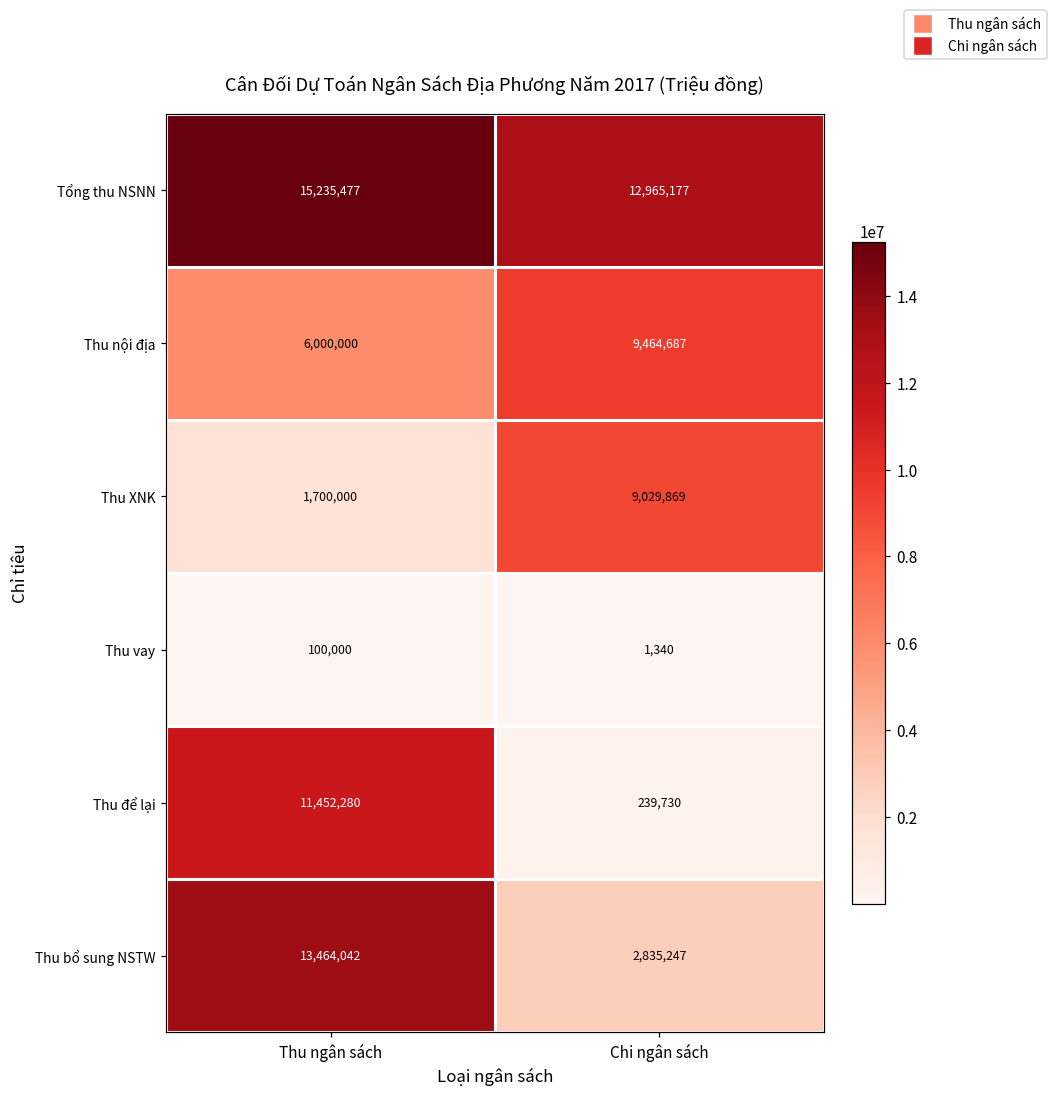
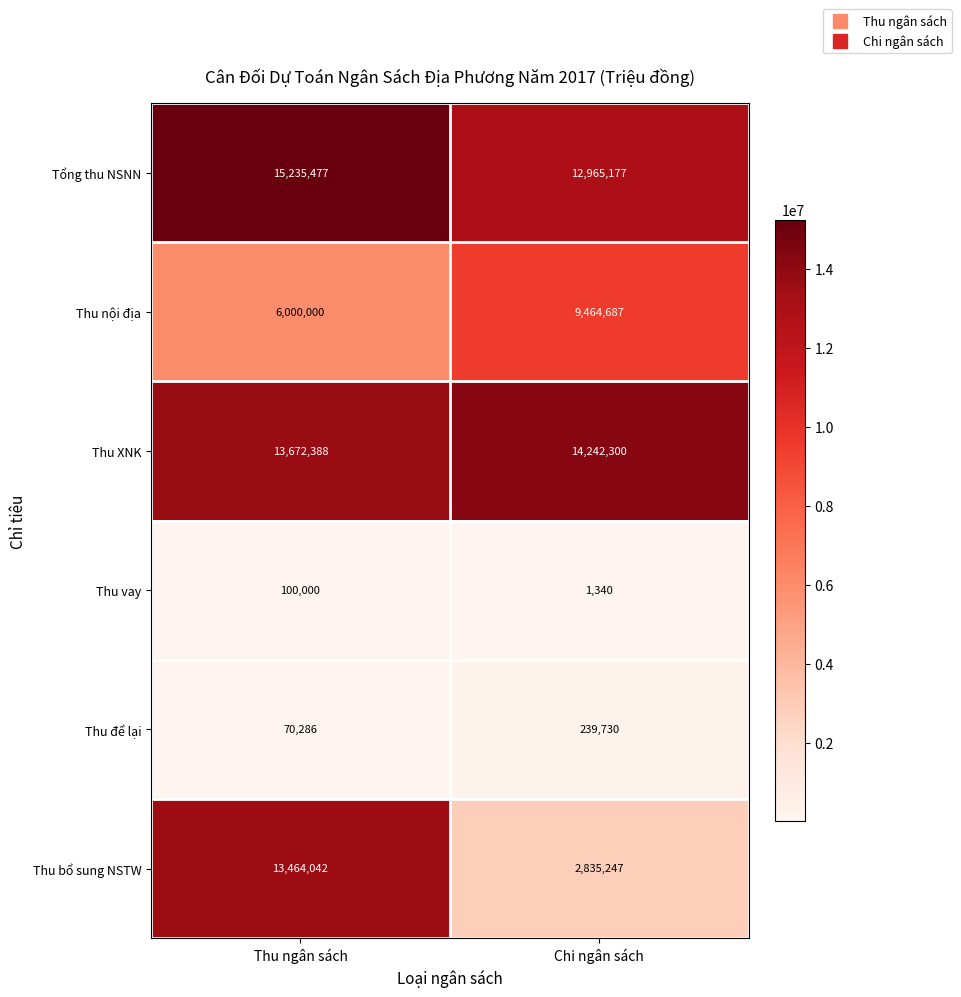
  {
    "Tổng thu NSNN": {
      "Thu ngân sách": "15,235,477",
      "Chi ngân sách": "12,965,177"
    },
    "Thu nội địa": {
      "Thu ngân sách": "6,000,000",
      "Chi ngân sách": "9,464,687"
    },
    "Thu XNK": {
-     "Thu ngân sách": "1,700,000",
-     "Chi ngân sách": "9,029,869"
+     "Thu ngân sách": "13,672,388",
+     "Chi ngân sách": "14,242,300"
    },
    "Thu vay": {
      "Thu ngân sách": "100,000",
      "Chi ngân sách": "1,340"
    },
    "Thu để lại": {
-     "Thu ngân sách": "11,452,280",
+     "Thu ngân sách": "70,286",
      "Chi ngân sách": "239,730"
    },
    "Thu bổ sung NSTW": {
      "Thu ngân sách": "13,464,042",
      "Chi ngân sách": "2,835,247"
    }
  }
